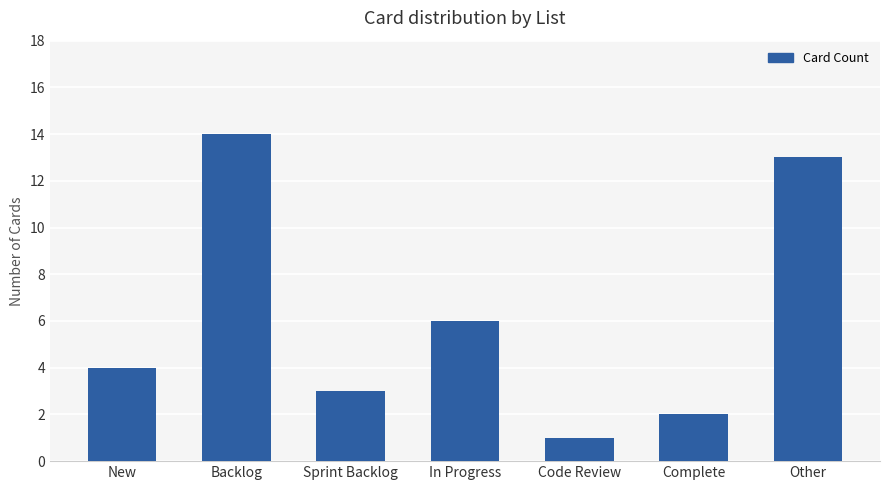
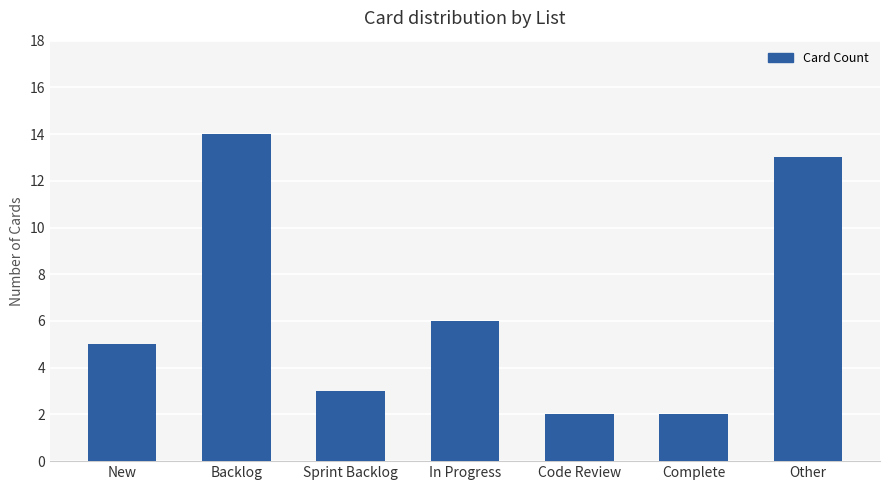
  {
-   "New": 4,
+   "New": 5,
    "Backlog": 14,
    "Sprint Backlog": 3,
    "In Progress": 6,
-   "Code Review": 1,
+   "Code Review": 2,
    "Complete": 2,
    "Other": 13
  }
